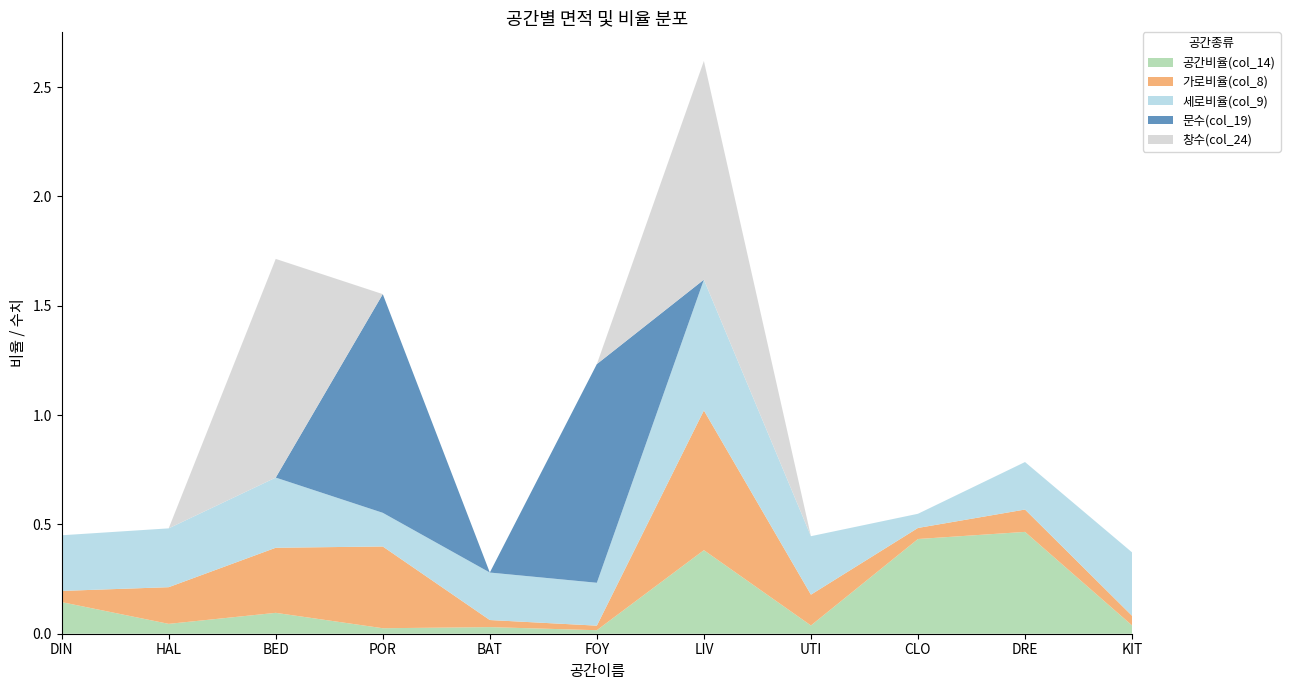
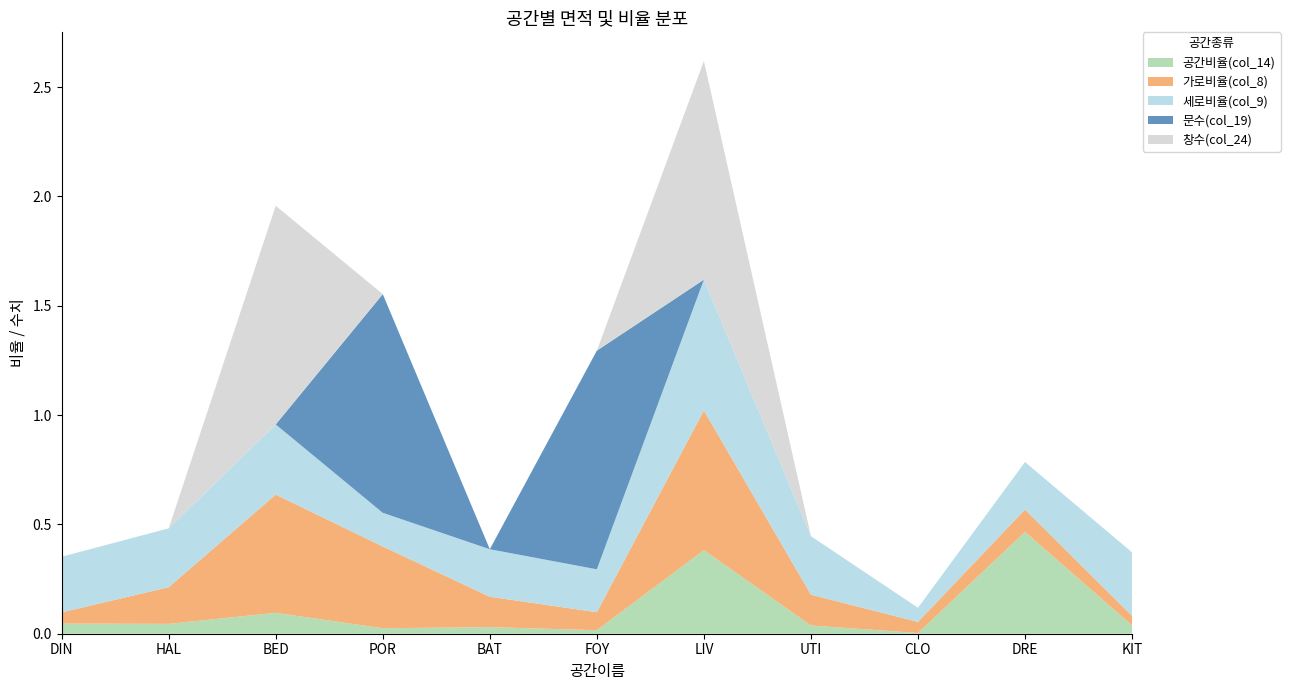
  {
    "공간비율(col_14)": {
-     "DIN": 0.14,
+     "DIN": 0.05,
      "HAL": 0.05,
      "BED": 0.10,
      "POR": 0.03,
      "BAT": 0.03,
      "FOY": 0.02,
      "LIV": 0.38,
      "UTI": 0.04,
-     "CLO": 0.43,
+     "CLO": 0.00,
      "DRE": 0.47,
      "KIT": 0.04
    },
    "가로비율(col_8)": {
      "DIN": 0.05,
      "HAL": 0.17,
-     "BED": 0.30,
+     "BED": 0.54,
      "POR": 0.37,
-     "BAT": 0.03,
-     "FOY": 0.02,
+     "BAT": 0.14,
+     "FOY": 0.08,
      "LIV": 0.64,
      "UTI": 0.14,
      "CLO": 0.05,
      "DRE": 0.10,
      "KIT": 0.04
    }
  }
